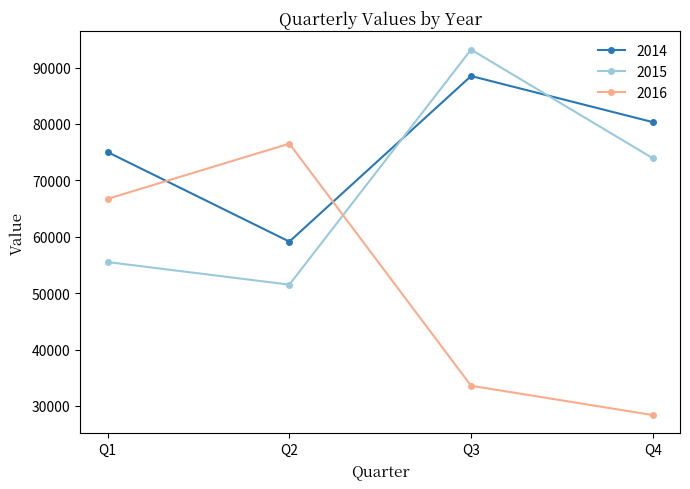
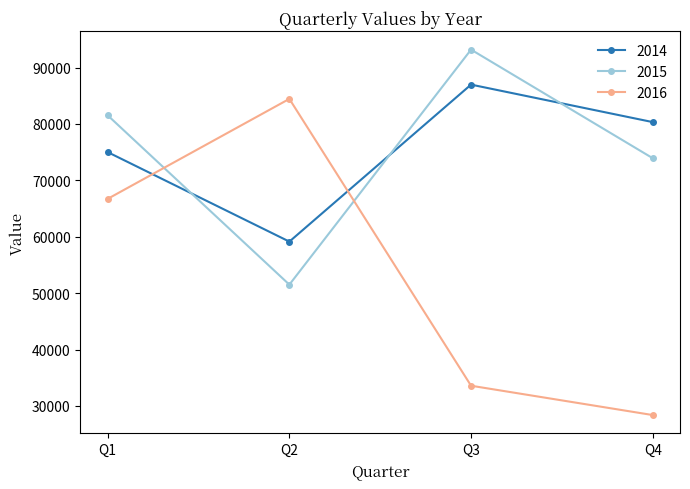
  {
    "2014": {
      "Q1": 75000,
      "Q2": 59000,
-     "Q3": 88000,
+     "Q3": 87000,
      "Q4": 80000
    },
    "2015": {
-     "Q1": 56000,
+     "Q1": 82000,
      "Q2": 52000,
      "Q3": 93000,
      "Q4": 74000
    },
    "2016": {
      "Q1": 67000,
-     "Q2": 77000,
+     "Q2": 84000,
      "Q3": 34000,
      "Q4": 28000
    }
  }
